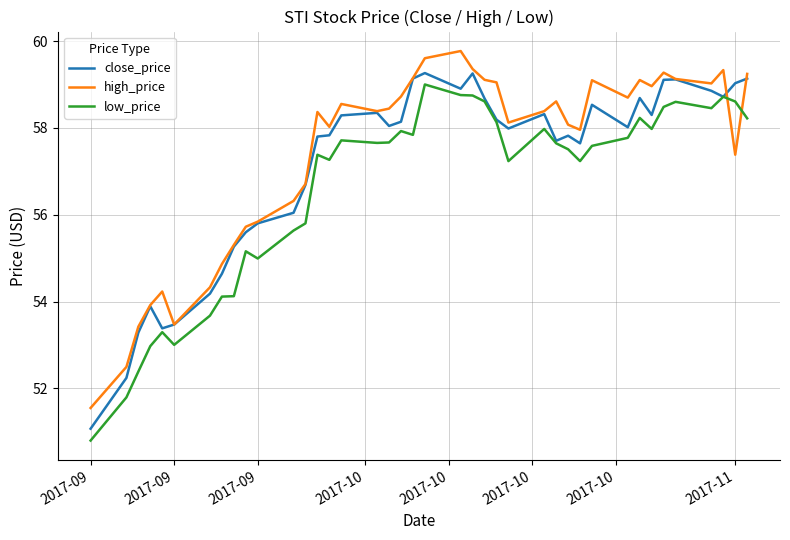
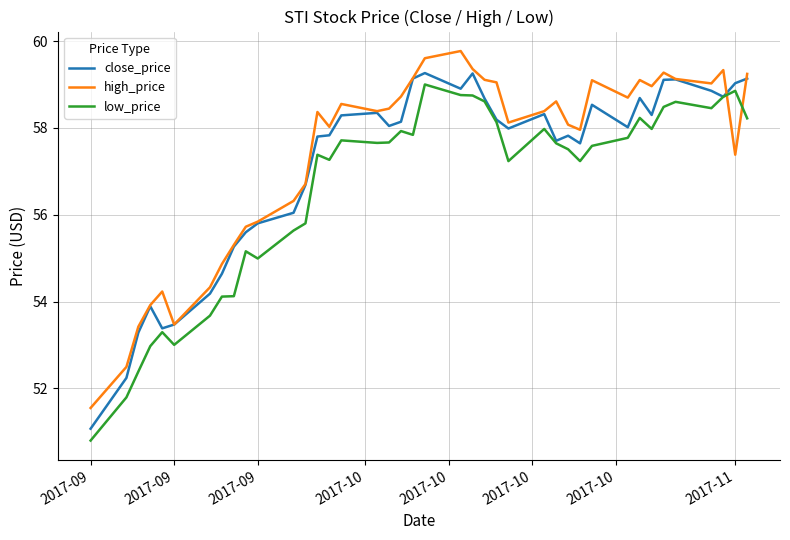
  {
    "close_price": {
      "2017-11": 59.0
    },
    "high_price": {
      "2017-11": 57.4
    },
    "low_price": {
-     "2017-11": 58.6
+     "2017-11": 58.9
    }
  }
